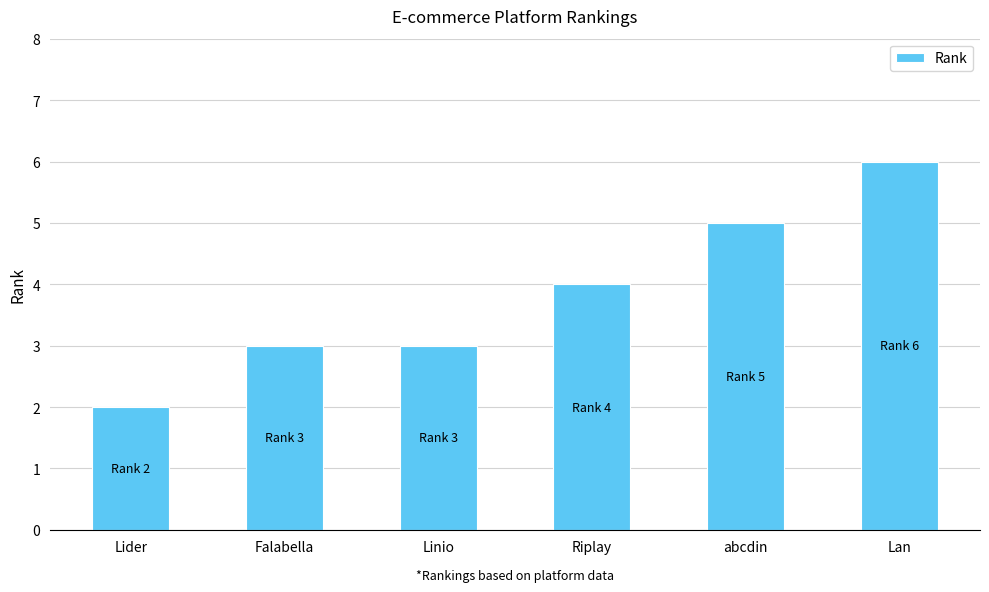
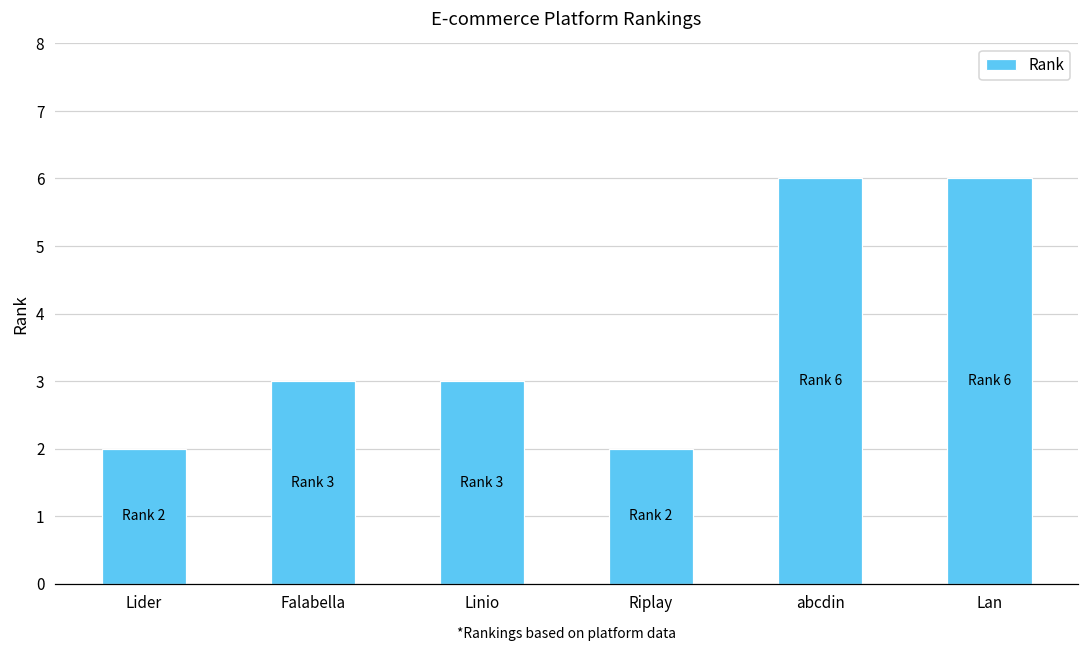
  {
    "Lider": 2,
    "Falabella": 3,
    "Linio": 3,
-   "Riplay": 4,
-   "abcdin": 5,
+   "Riplay": 2,
+   "abcdin": 6,
    "Lan": 6
  }
